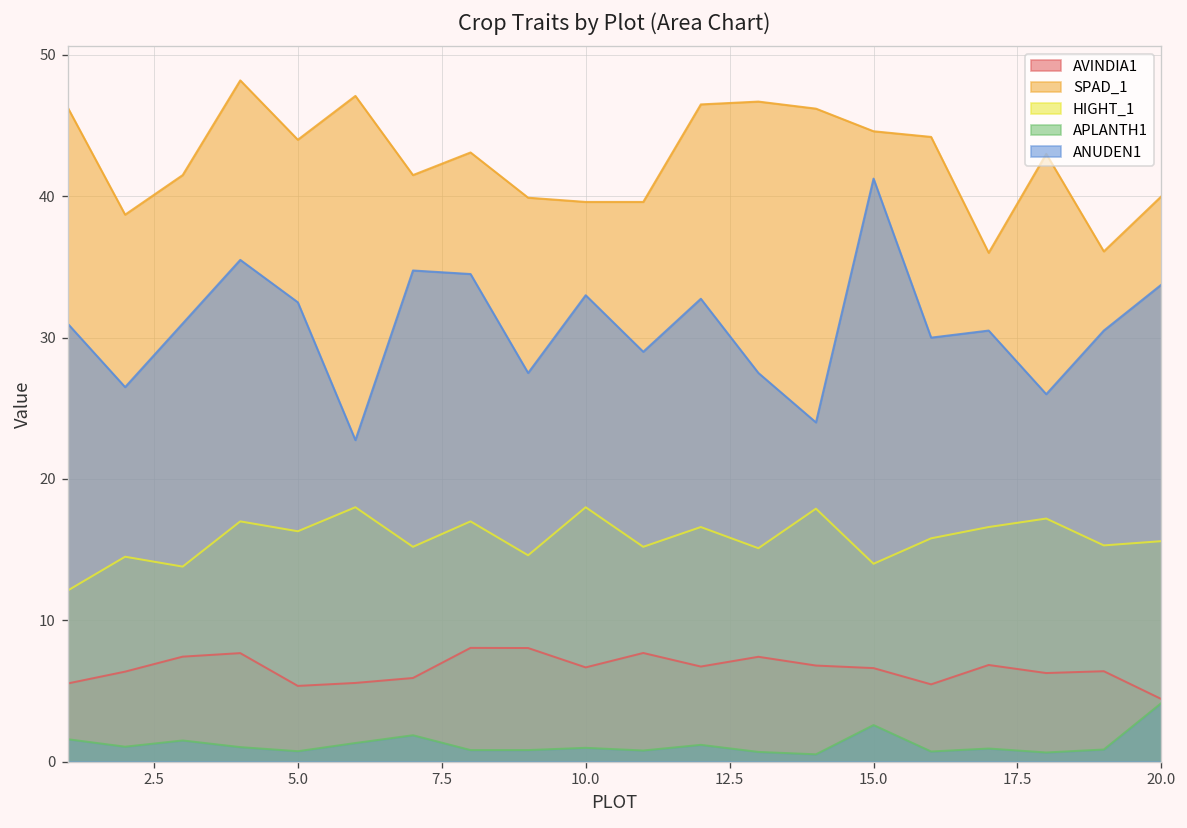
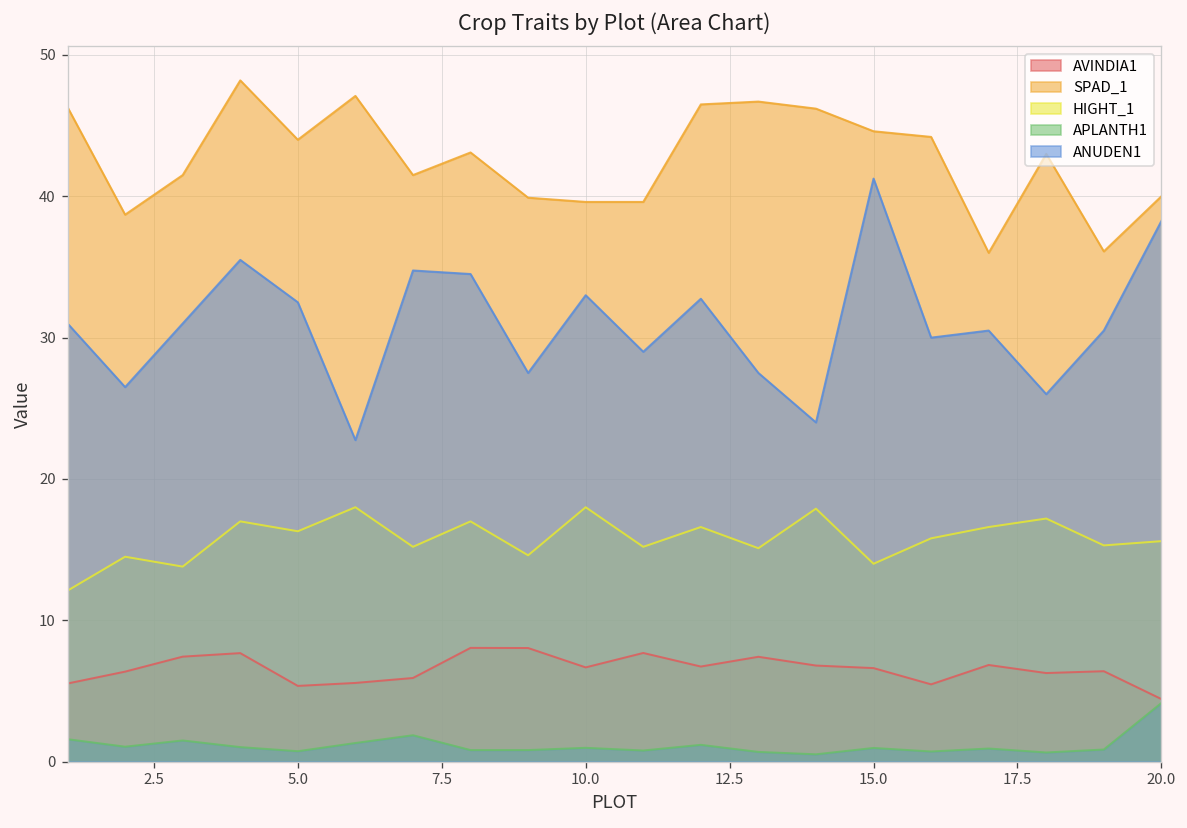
  {
    "AVINDIA1": {
      "5.0": 5.4,
      "10.0": 6.7,
      "15.0": 6.6,
      "20.0": 4.4
    },
    "APLANTH1": {
      "5.0": 0.7,
      "10.0": 1.0,
-     "15.0": 2.6,
+     "15.0": 1.0,
      "20.0": 4.2
    },
    "ANUDEN1": {
      "5.0": 32.5,
      "10.0": 33.0,
      "15.0": 41.3,
-     "20.0": 33.8
+     "20.0": 38.3
    }
  }
